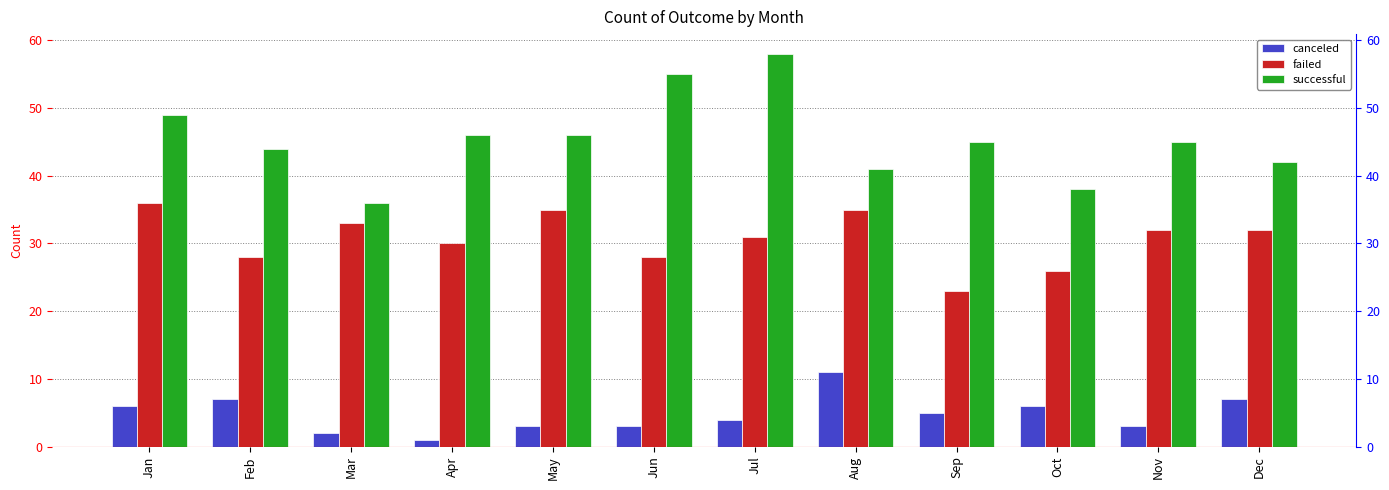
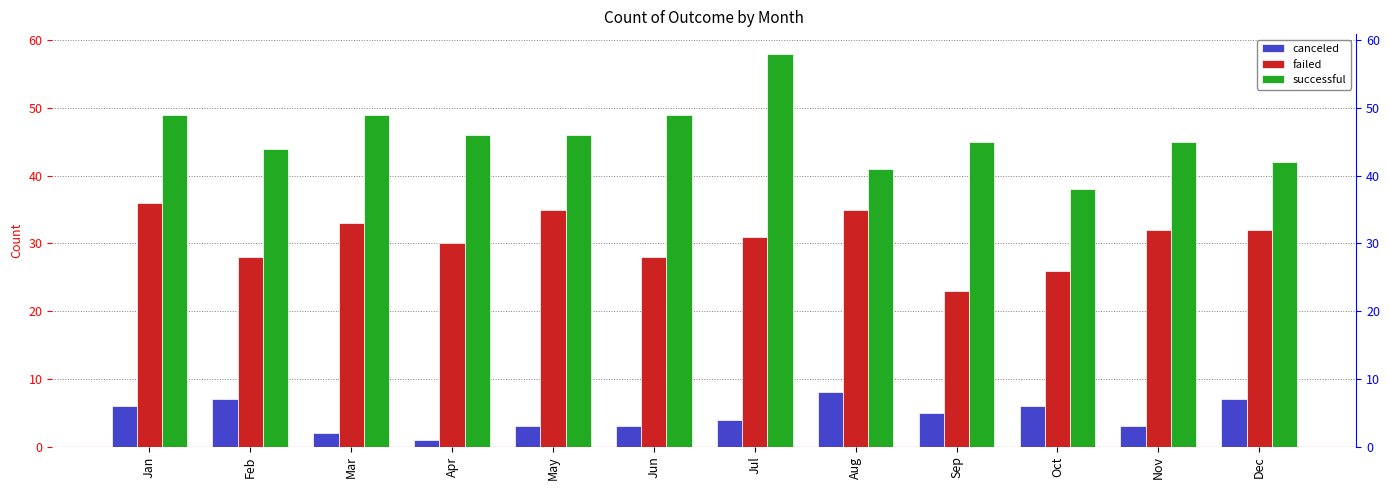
  {
    "canceled": {
      "Jan": 6,
      "Feb": 7,
      "Mar": 2,
      "Apr": 1,
      "May": 3,
      "Jun": 3,
      "Jul": 4,
-     "Aug": 11,
+     "Aug": 8,
      "Sep": 5,
      "Oct": 6,
      "Nov": 3,
      "Dec": 7
    },
    "failed": {
      "Jan": 36,
      "Feb": 28,
      "Mar": 33,
      "Apr": 30,
      "May": 35,
      "Jun": 28,
      "Jul": 31,
      "Aug": 35,
      "Sep": 23,
      "Oct": 26,
      "Nov": 32,
      "Dec": 32
    },
    "successful": {
      "Jan": 49,
      "Feb": 44,
-     "Mar": 36,
+     "Mar": 49,
      "Apr": 46,
      "May": 46,
-     "Jun": 55,
+     "Jun": 49,
      "Jul": 58,
      "Aug": 41,
      "Sep": 45,
      "Oct": 38,
      "Nov": 45,
      "Dec": 42
    }
  }
